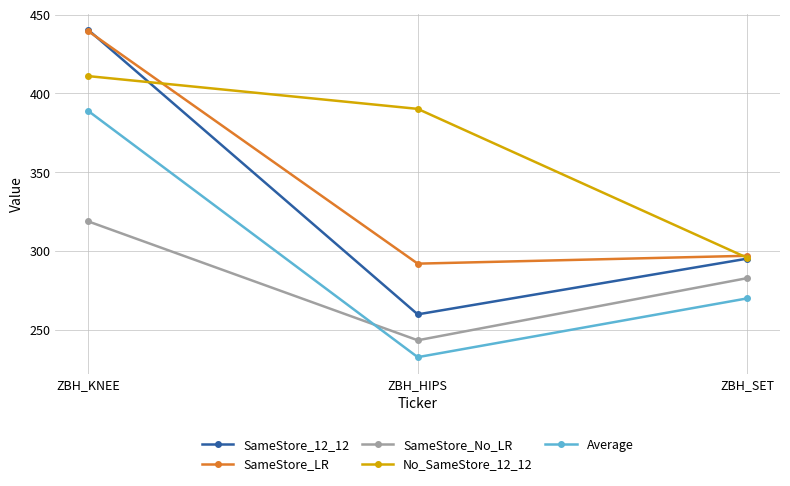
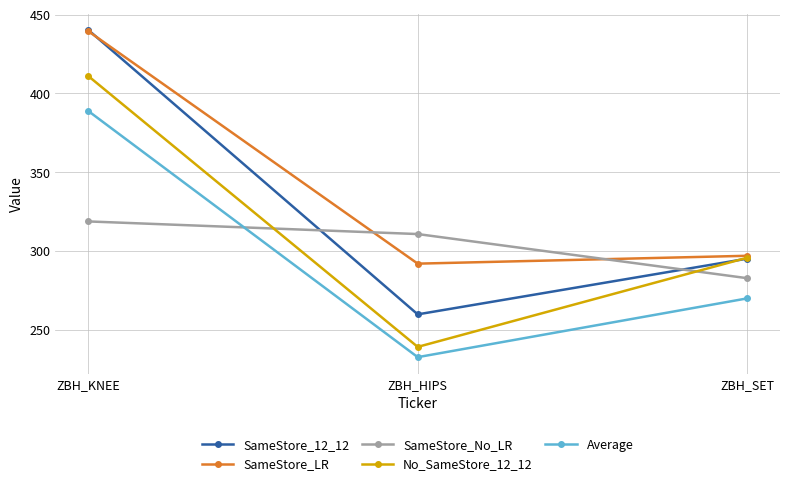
  {
    "SameStore_12_12": {
      "ZBH_HIPS": 260
    },
    "SameStore_LR": {
      "ZBH_HIPS": 292
    },
    "SameStore_No_LR": {
      "ZBH_KNEE": 319,
-     "ZBH_HIPS": 243,
+     "ZBH_HIPS": 311,
      "ZBH_SET": 283
    },
    "No_SameStore_12_12": {
      "ZBH_KNEE": 411,
-     "ZBH_HIPS": 390
+     "ZBH_HIPS": 239
    },
    "Average": {
      "ZBH_KNEE": 389,
      "ZBH_HIPS": 233,
      "ZBH_SET": 270
    }
  }
